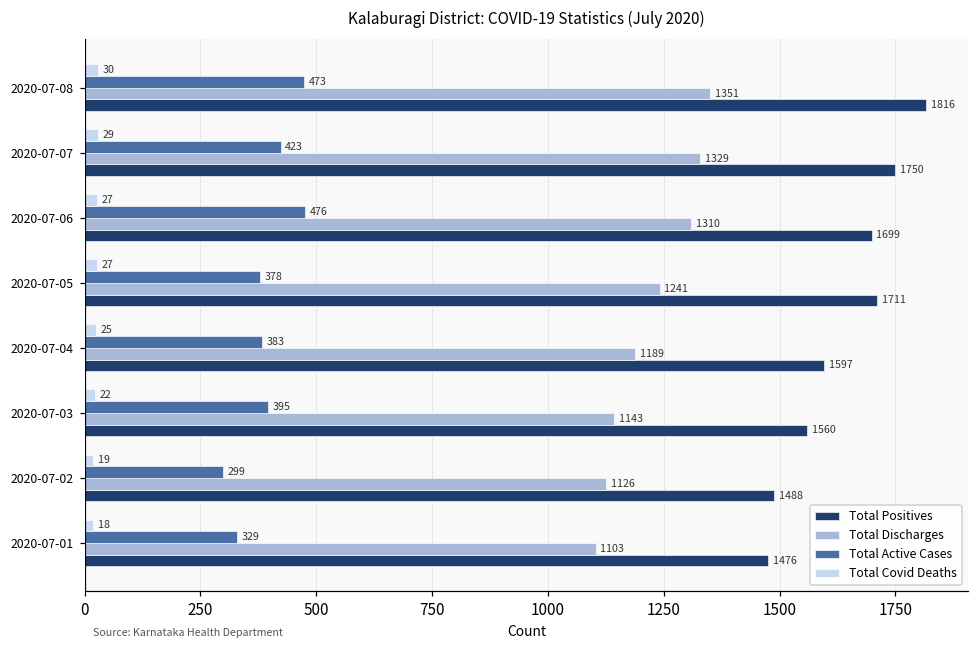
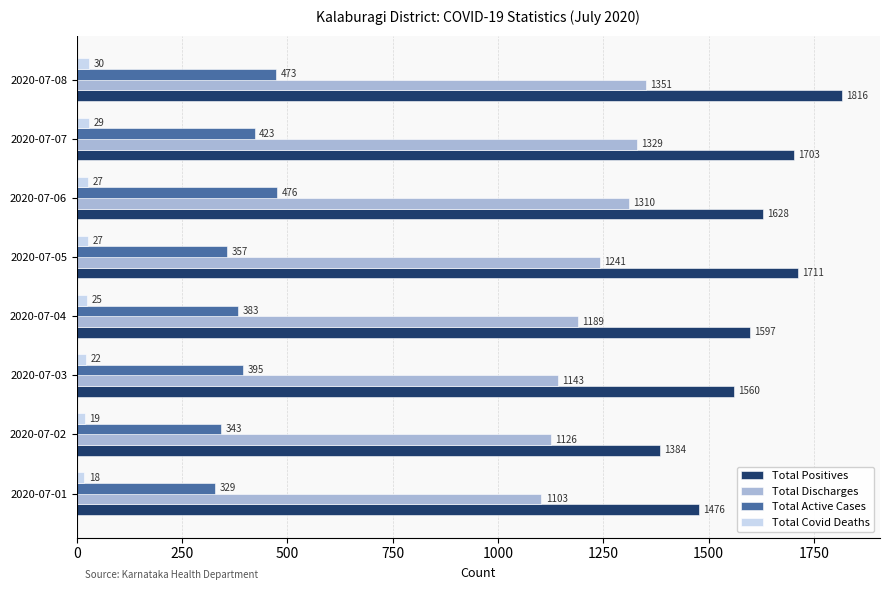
  {
    "Total Positives": {
      "2020-07-08": 1816,
-     "2020-07-07": 1750,
-     "2020-07-06": 1699,
+     "2020-07-07": 1703,
+     "2020-07-06": 1628,
      "2020-07-05": 1711,
      "2020-07-04": 1597,
      "2020-07-03": 1560,
-     "2020-07-02": 1488,
+     "2020-07-02": 1384,
      "2020-07-01": 1476
    },
    "Total Active Cases": {
      "2020-07-08": 473,
      "2020-07-07": 423,
      "2020-07-06": 476,
-     "2020-07-05": 378,
+     "2020-07-05": 357,
      "2020-07-04": 383,
      "2020-07-03": 395,
-     "2020-07-02": 299,
+     "2020-07-02": 343,
      "2020-07-01": 329
    }
  }
